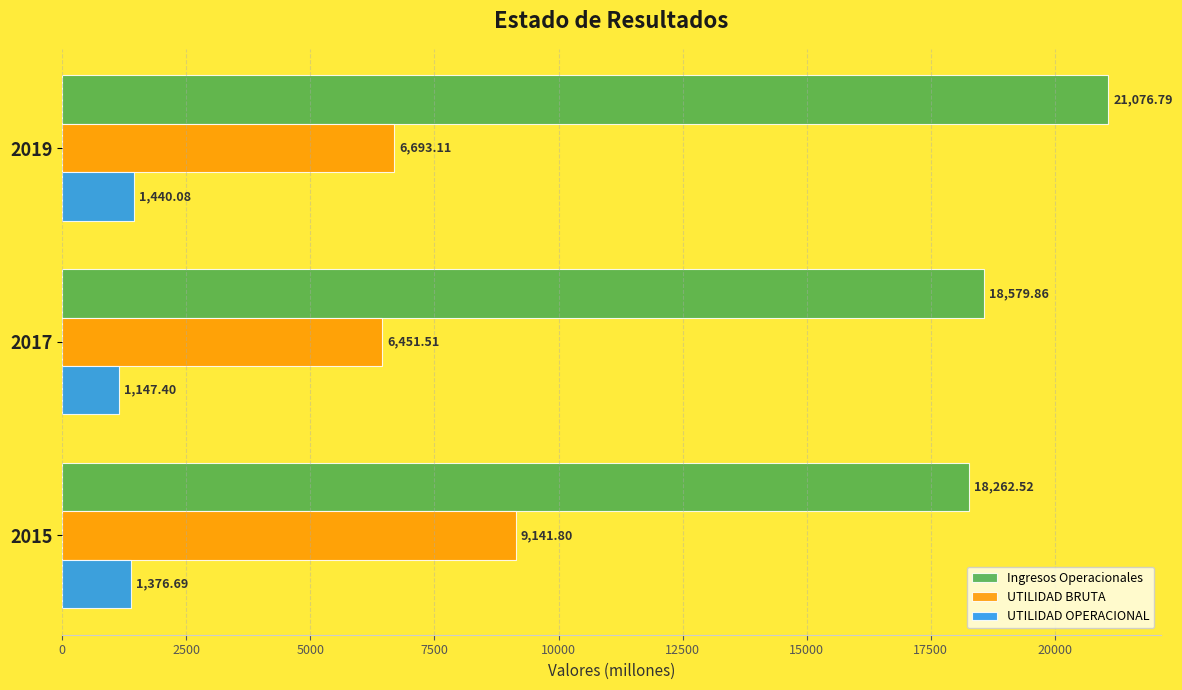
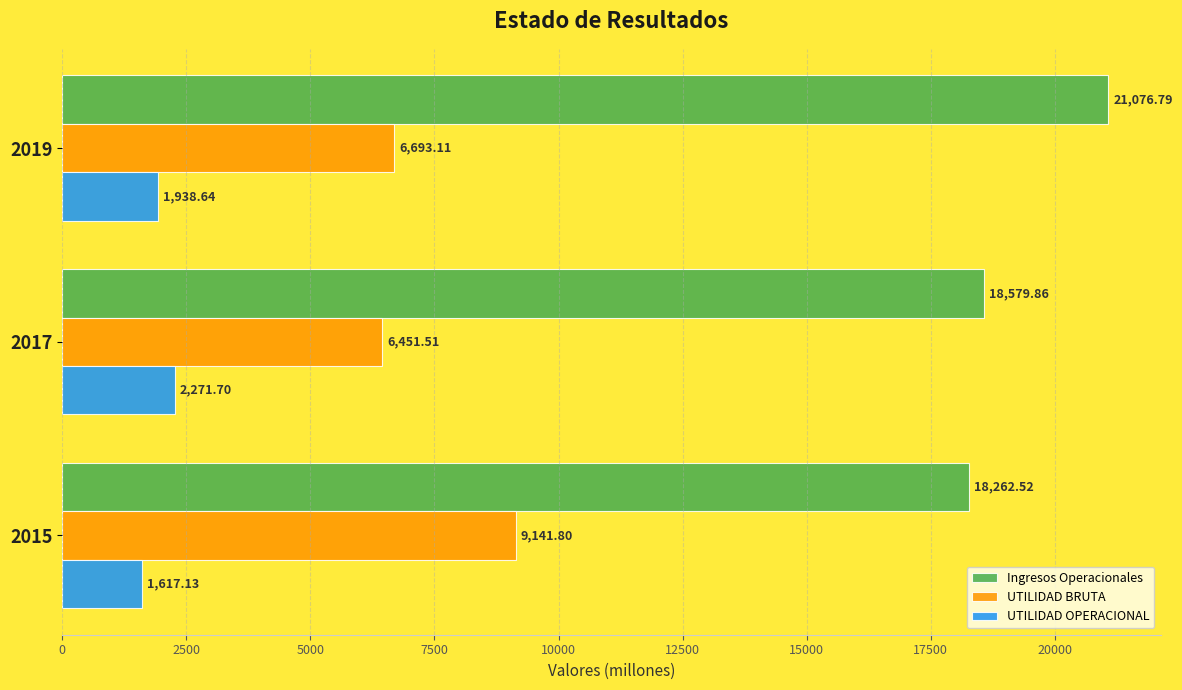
  {
    "Ingresos Operacionales": {
      "2019": "21,076.79",
      "2017": "18,579.86",
      "2015": "18,262.52"
    },
    "UTILIDAD BRUTA": {
      "2019": "6,693.11",
      "2017": "6,451.51",
      "2015": "9,141.80"
    },
    "UTILIDAD OPERACIONAL": {
-     "2019": "1,440.08",
-     "2017": "1,147.40",
-     "2015": "1,376.69"
+     "2019": "1,938.64",
+     "2017": "2,271.70",
+     "2015": "1,617.13"
    }
  }
